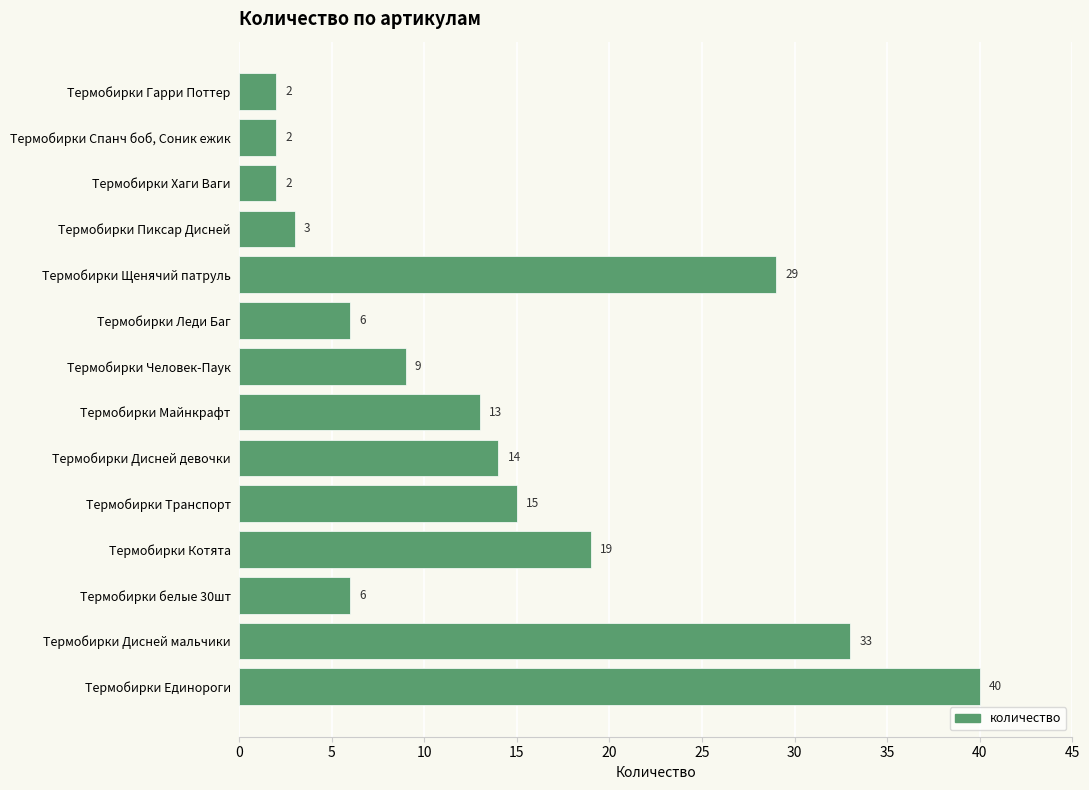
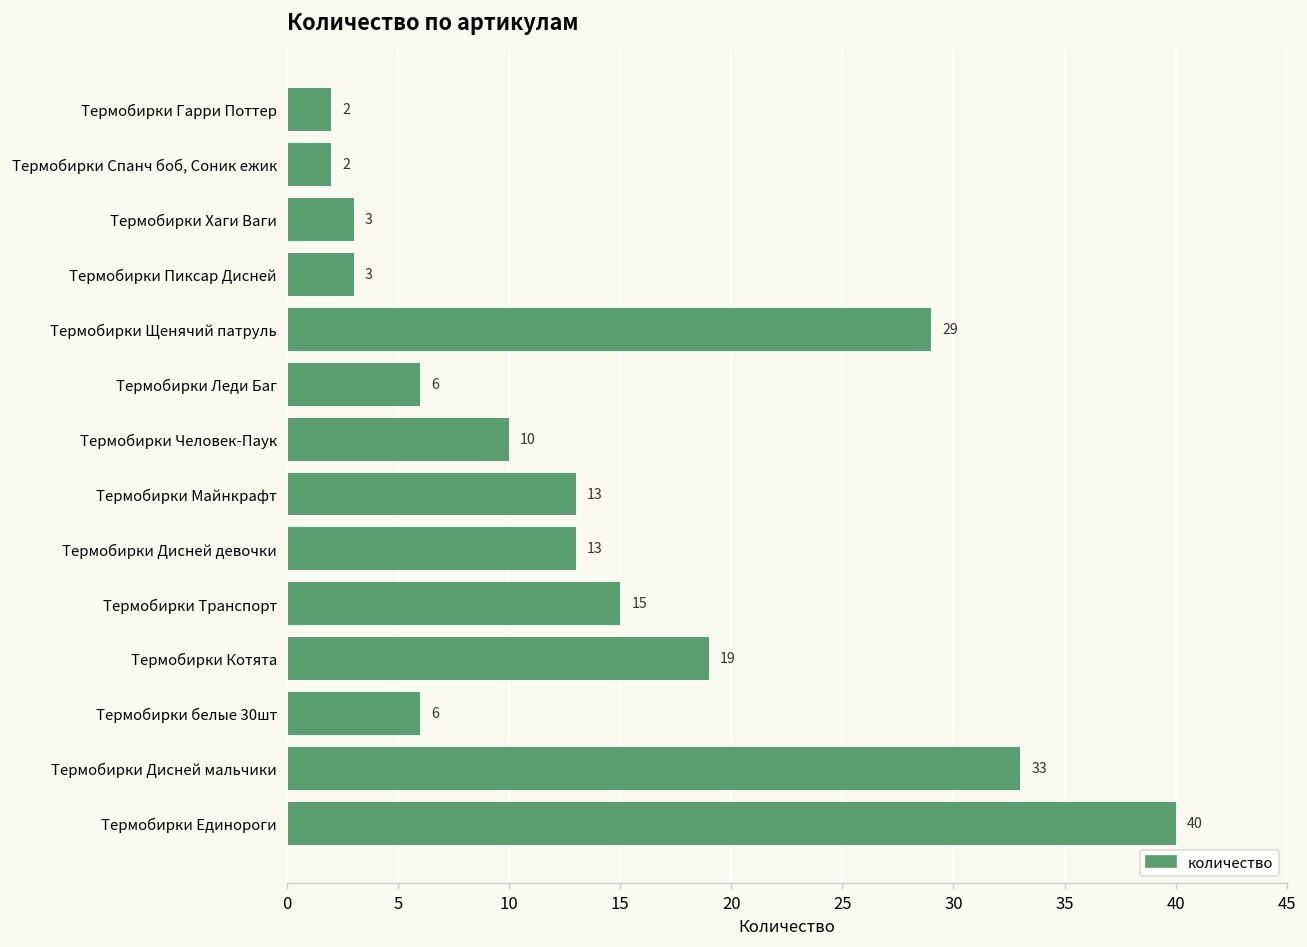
  {
    "Термобирки Гарри Поттер": 2,
    "Термобирки Спанч боб, Соник ежик": 2,
-   "Термобирки Хаги Ваги": 2,
+   "Термобирки Хаги Ваги": 3,
    "Термобирки Пиксар Дисней": 3,
    "Термобирки Щенячий патруль": 29,
    "Термобирки Леди Баг": 6,
-   "Термобирки Человек-Паук": 9,
+   "Термобирки Человек-Паук": 10,
    "Термобирки Майнкрафт": 13,
-   "Термобирки Дисней девочки": 14,
+   "Термобирки Дисней девочки": 13,
    "Термобирки Транспорт": 15,
    "Термобирки Котята": 19,
    "Термобирки белые 30шт": 6,
    "Термобирки Дисней мальчики": 33,
    "Термобирки Единороги": 40
  }
